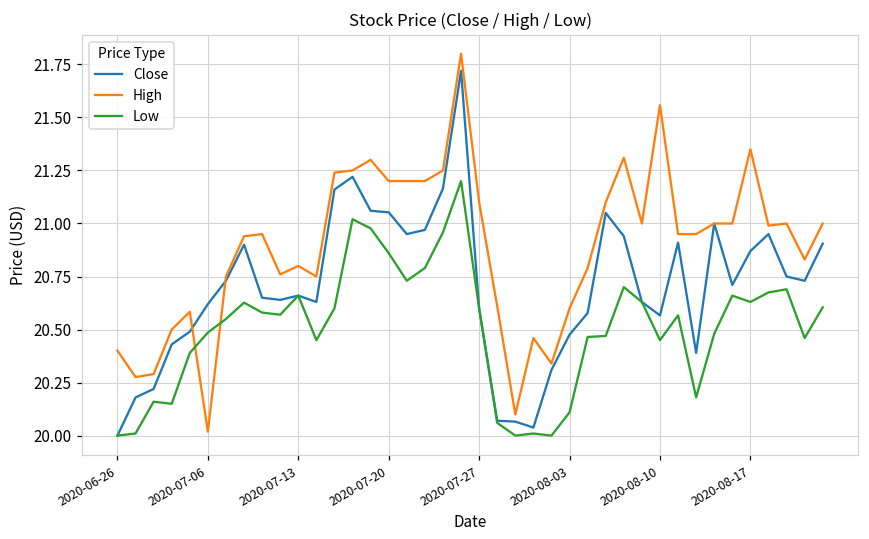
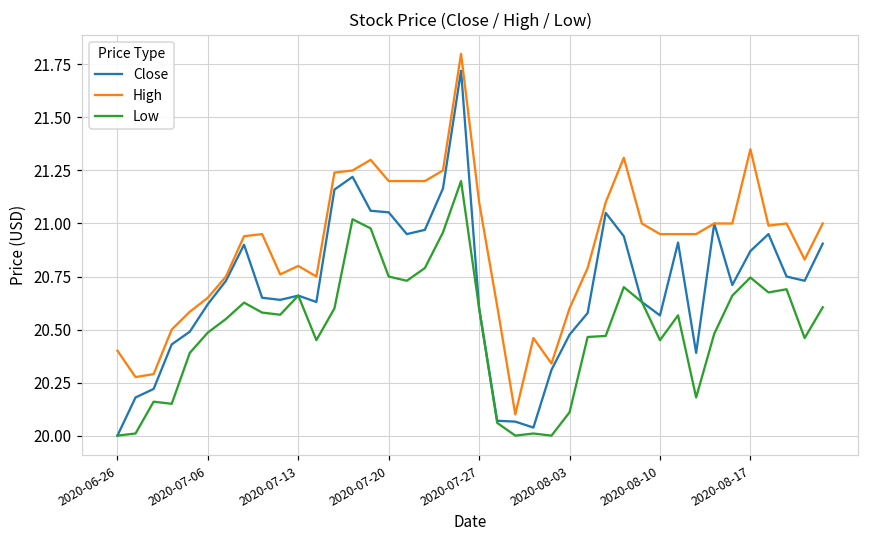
  {
    "Close": {
      "2020-07-06": 20.62,
      "2020-07-20": 21.05,
      "2020-08-03": 20.48,
      "2020-08-10": 20.57,
      "2020-08-17": 20.87
    },
    "High": {
      "2020-06-26": 20.40,
-     "2020-07-06": 20.02,
+     "2020-07-06": 20.65,
      "2020-07-13": 20.80,
      "2020-07-20": 21.20,
      "2020-07-27": 21.10,
      "2020-08-03": 20.60,
-     "2020-08-10": 21.56,
+     "2020-08-10": 20.95,
      "2020-08-17": 21.35
    },
    "Low": {
      "2020-07-06": 20.49,
-     "2020-07-20": 20.86,
+     "2020-07-20": 20.75,
      "2020-08-03": 20.11,
      "2020-08-10": 20.45,
-     "2020-08-17": 20.63
+     "2020-08-17": 20.75
    }
  }
